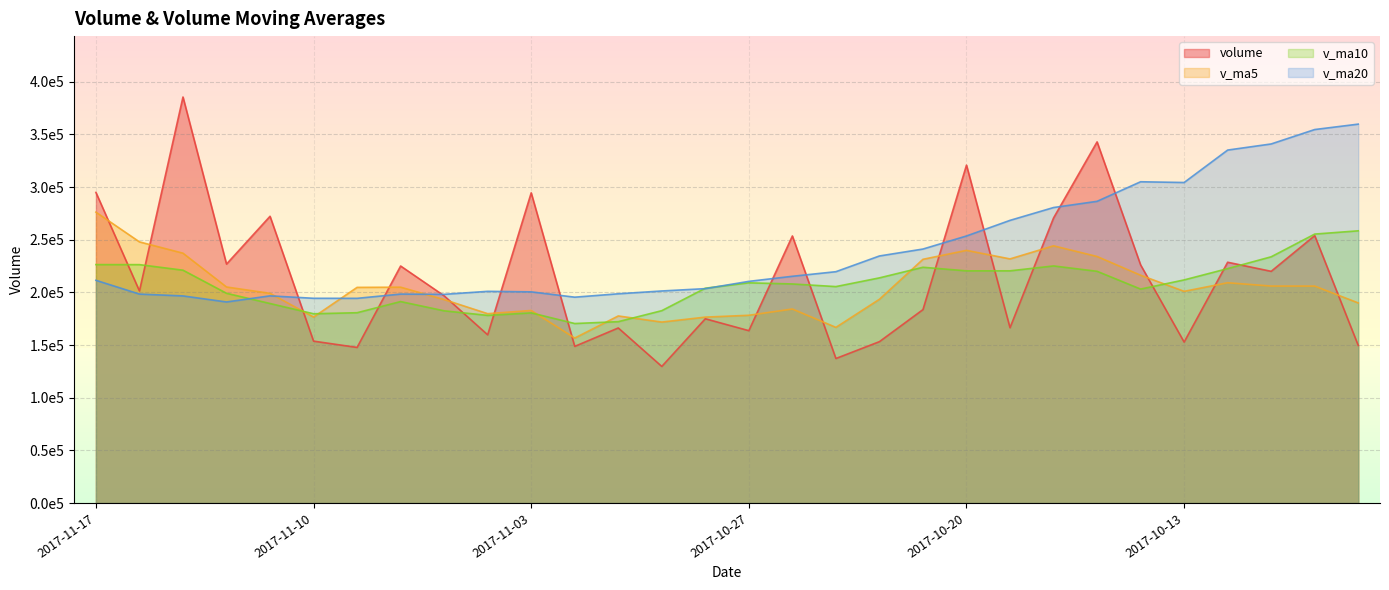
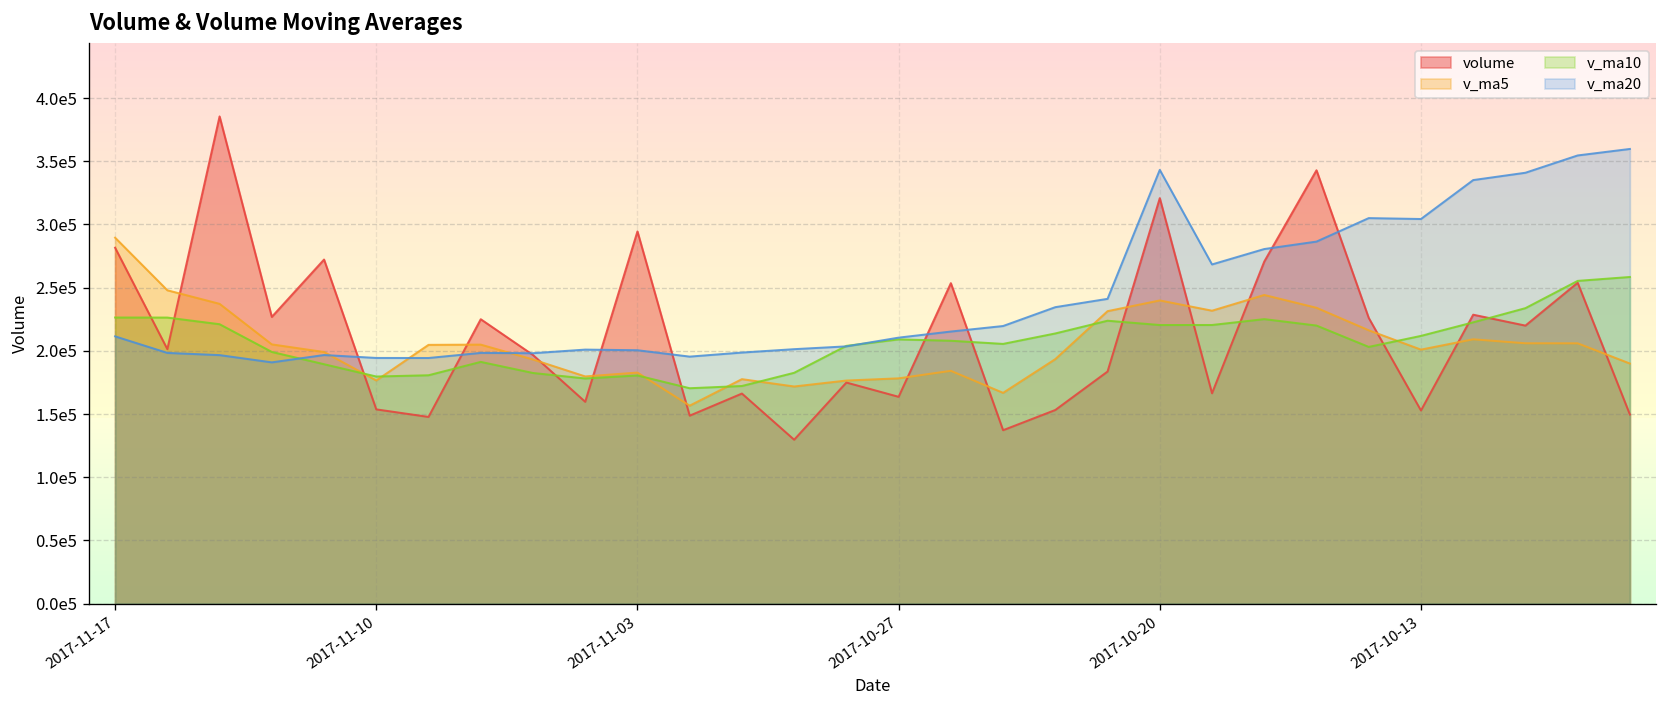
  {
    "volume": {
-     "2017-11-17": 295000,
+     "2017-11-17": 282000,
      "2017-11-10": 154000,
      "2017-11-03": 294000,
      "2017-10-27": 164000,
      "2017-10-20": 321000,
      "2017-10-13": 153000
    },
    "v_ma5": {
-     "2017-11-17": 276000,
+     "2017-11-17": 290000,
      "2017-11-10": 177000,
      "2017-10-27": 178000,
      "2017-10-20": 240000,
      "2017-10-13": 201000
    },
    "v_ma10": {
      "2017-11-17": 226000,
      "2017-11-10": 180000,
      "2017-10-20": 220000,
      "2017-10-13": 212000
    },
    "v_ma20": {
      "2017-11-17": 211000,
      "2017-11-10": 194000,
      "2017-11-03": 200000,
-     "2017-10-20": 254000,
+     "2017-10-20": 343000,
      "2017-10-13": 304000
    }
  }
